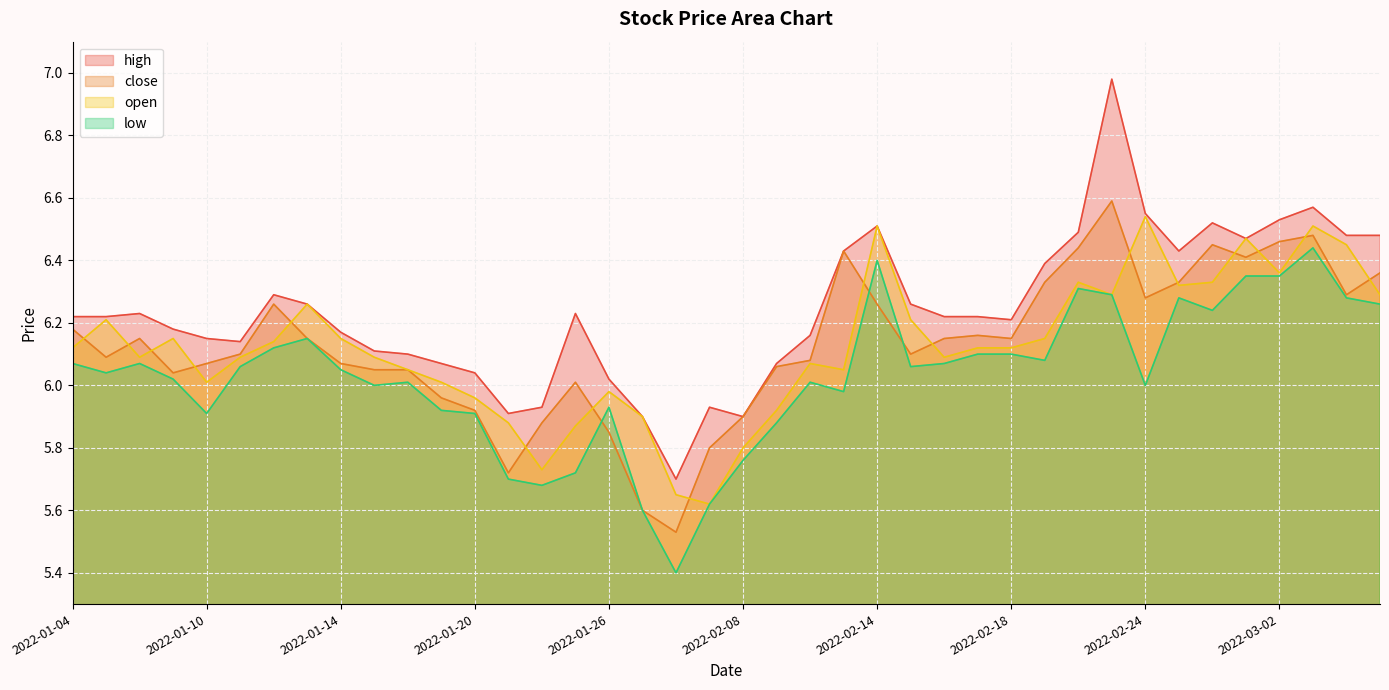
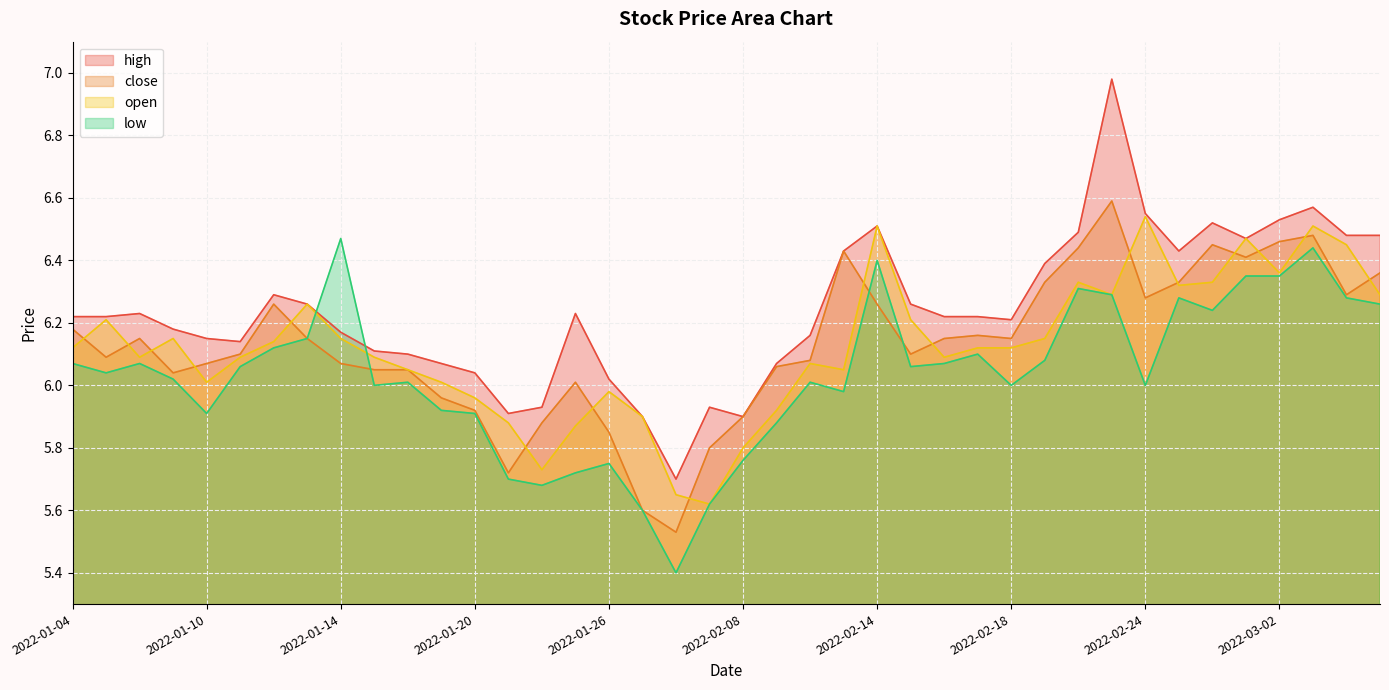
  {
    "low": {
      "2022-01-04": 6.07,
      "2022-01-10": 5.91,
-     "2022-01-14": 6.05,
+     "2022-01-14": 6.47,
      "2022-01-20": 5.91,
-     "2022-01-26": 5.93,
+     "2022-01-26": 5.75,
      "2022-02-08": 5.76,
      "2022-02-14": 6.40,
-     "2022-02-18": 6.1,
+     "2022-02-18": 6.0,
      "2022-02-24": 6.00,
      "2022-03-02": 6.35
    }
  }
